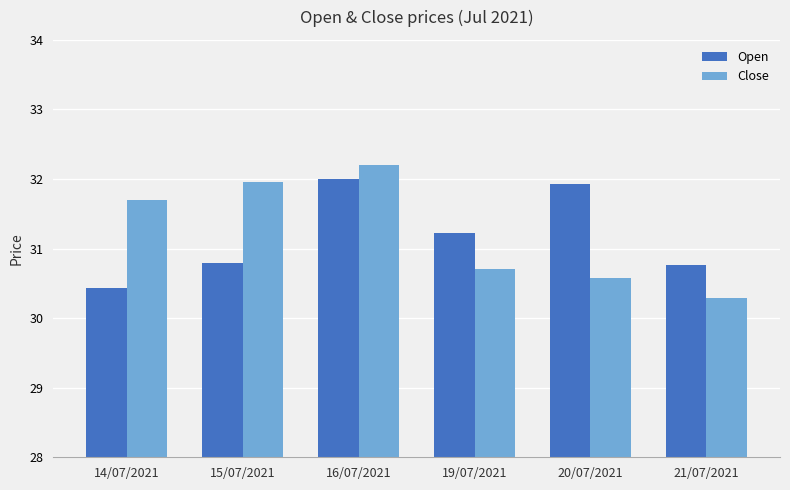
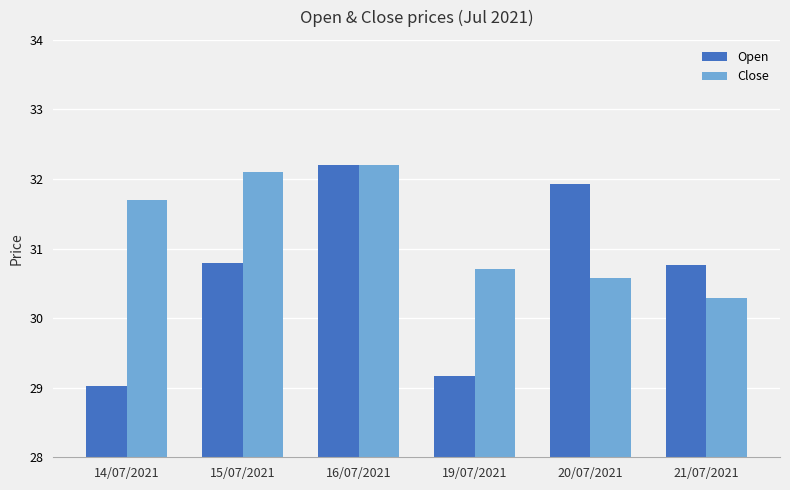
  {
    "Open": {
-     "14/07/2021": 30.4,
+     "14/07/2021": 29.0,
      "15/07/2021": 30.8,
-     "16/07/2021": 32.0,
-     "19/07/2021": 31.2,
+     "16/07/2021": 32.2,
+     "19/07/2021": 29.2,
      "20/07/2021": 31.9,
      "21/07/2021": 30.8
    },
    "Close": {
      "14/07/2021": 31.7,
-     "15/07/2021": 32.0,
+     "15/07/2021": 32.1,
      "16/07/2021": 32.2,
      "19/07/2021": 30.7,
      "20/07/2021": 30.6,
      "21/07/2021": 30.3
    }
  }
